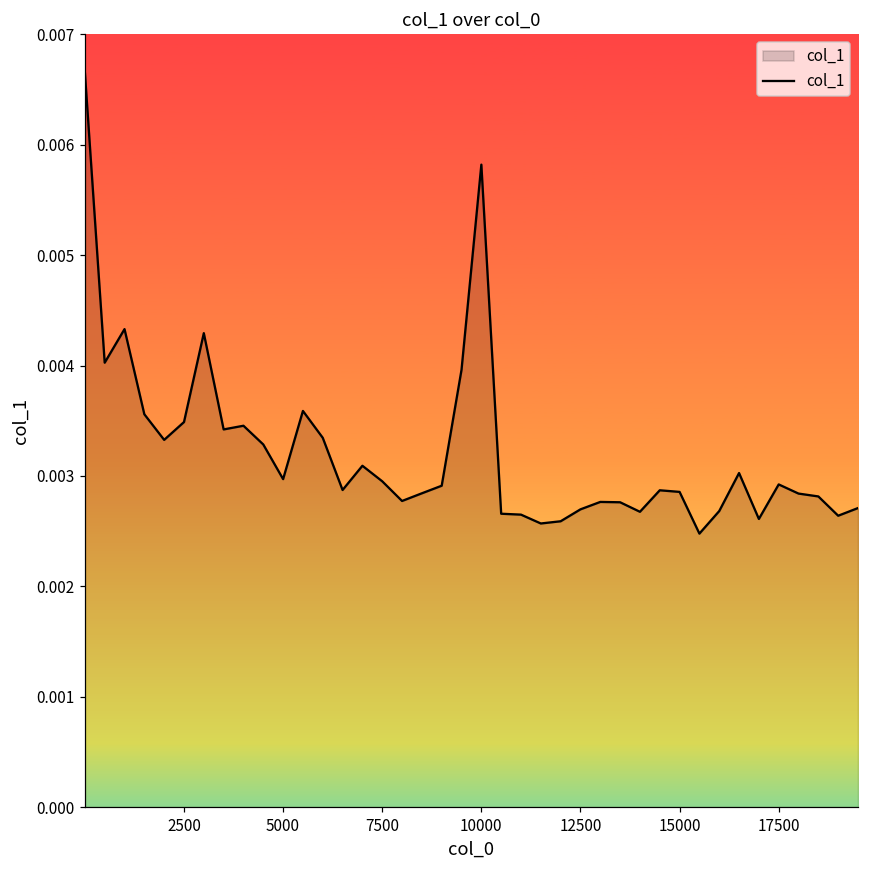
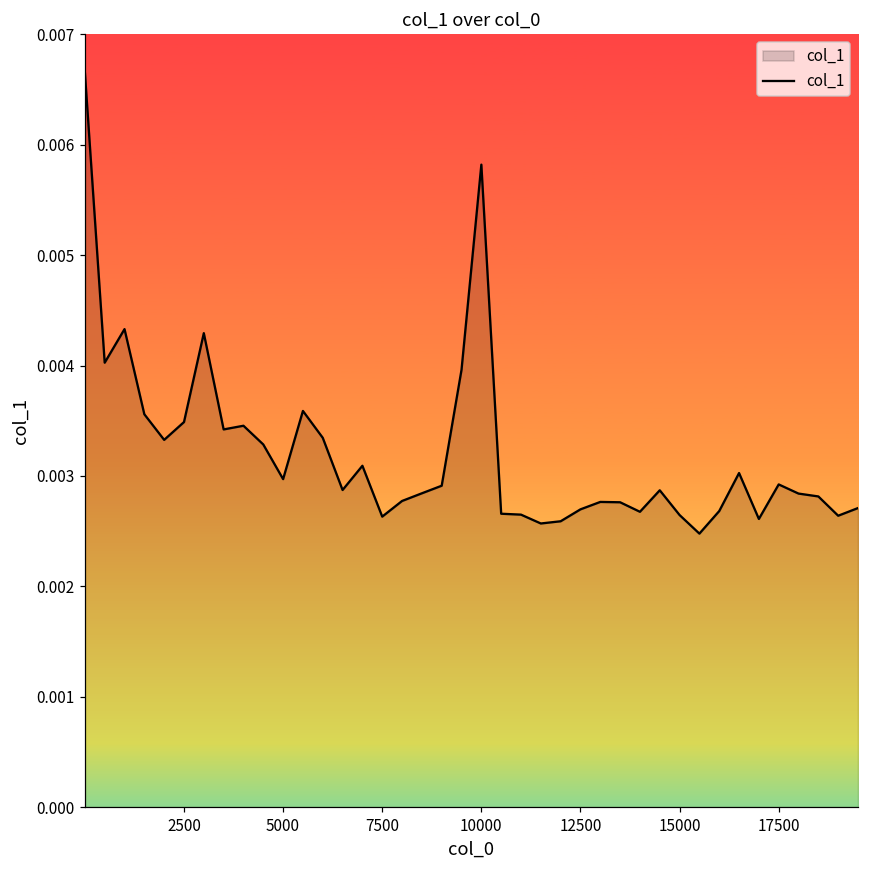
  {
    "2500": 0.00349,
    "5000": 0.00297,
-   "7500": 0.00295,
+   "7500": 0.00263,
    "10000": 0.00582,
    "12500": 0.00270,
-   "15000": 0.00286,
+   "15000": 0.00265,
    "17500": 0.00292
  }
